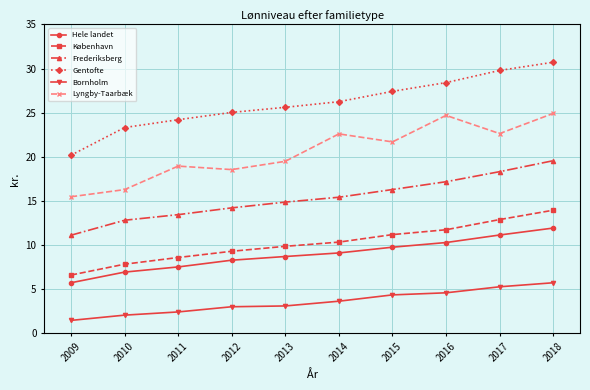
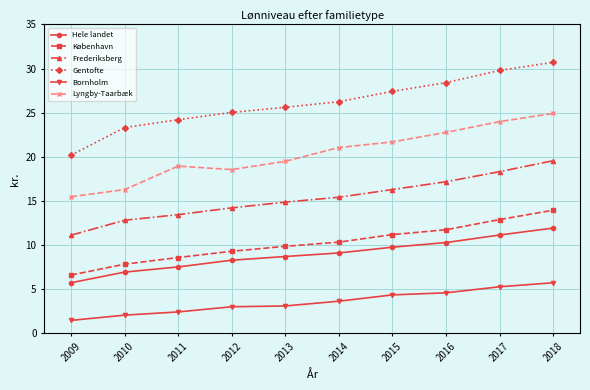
  {
    "Lyngby-Taarbæk": {
      "2009": 15,
      "2010": 16,
      "2011": 19,
      "2012": 19,
      "2013": 19,
-     "2014": 23,
+     "2014": 21,
      "2015": 22,
-     "2016": 25,
-     "2017": 23,
+     "2016": 23,
+     "2017": 24,
      "2018": 25
    }
  }
